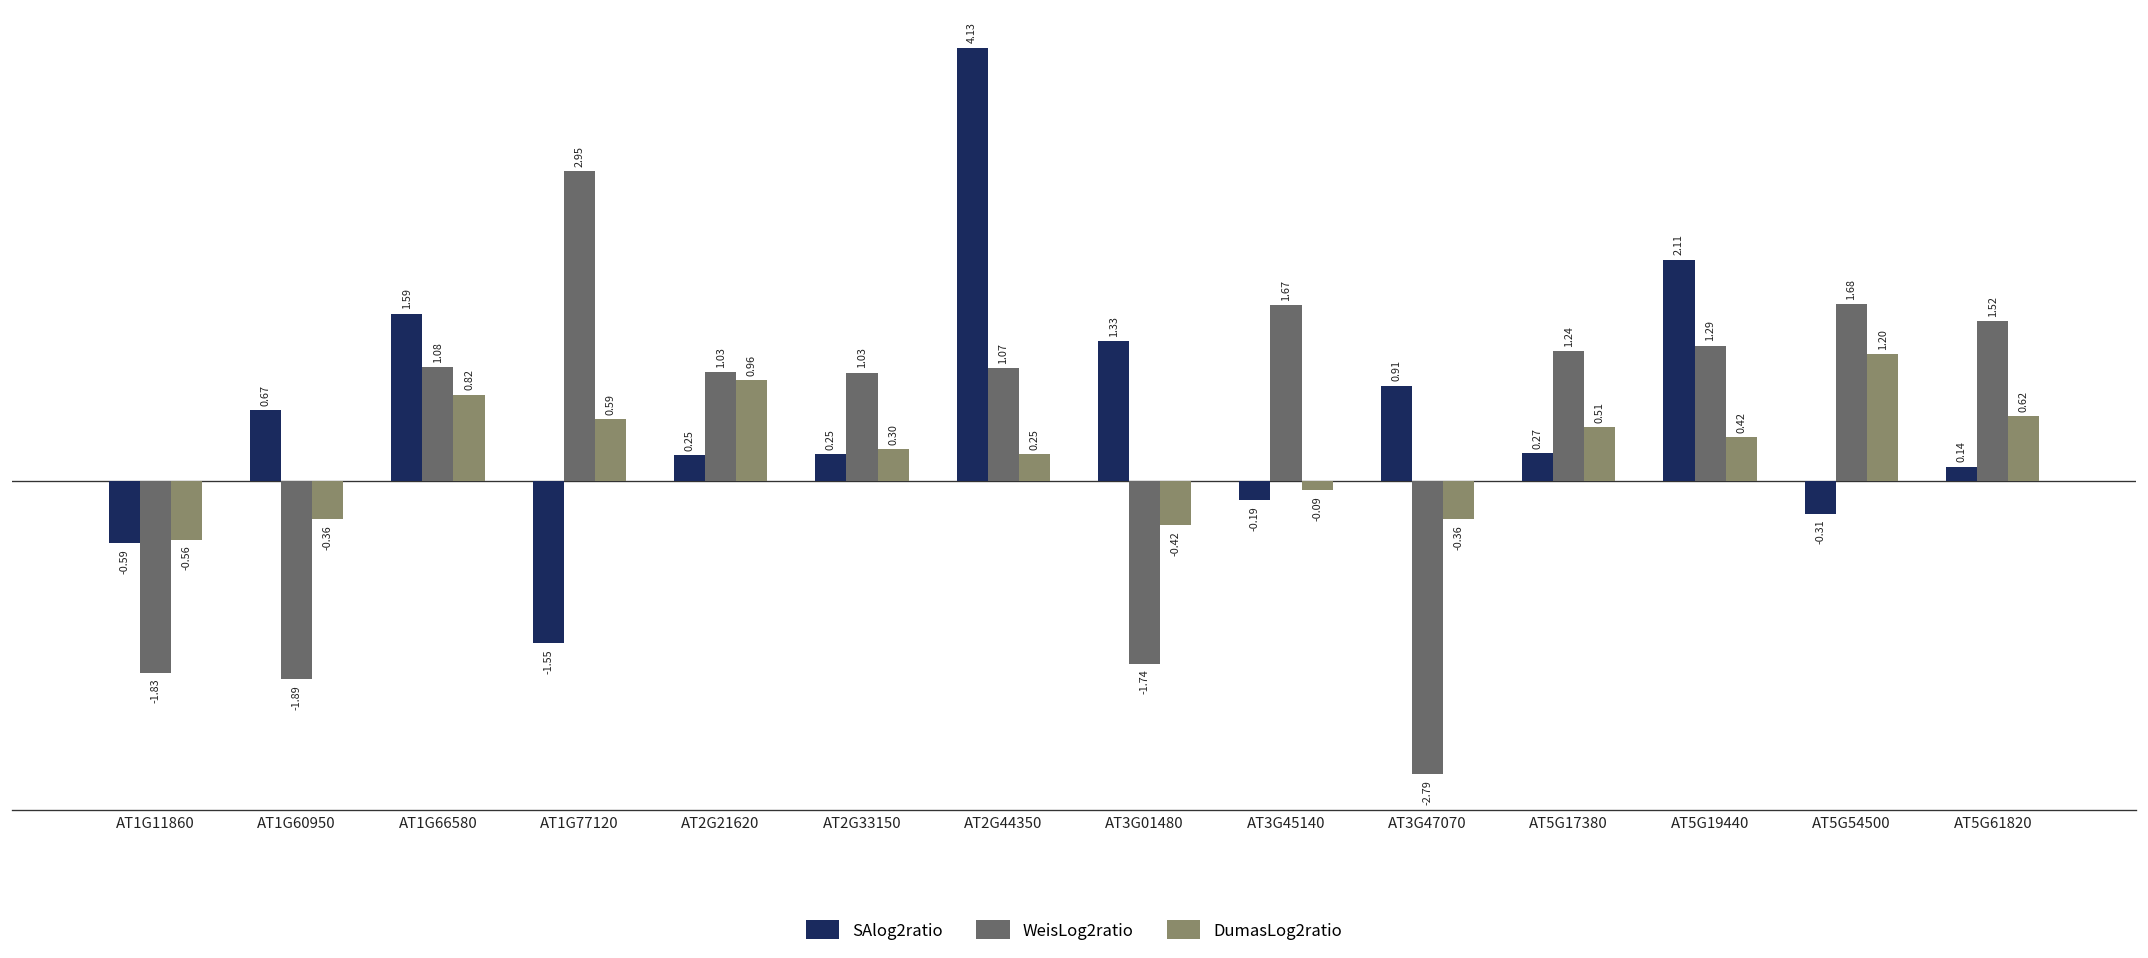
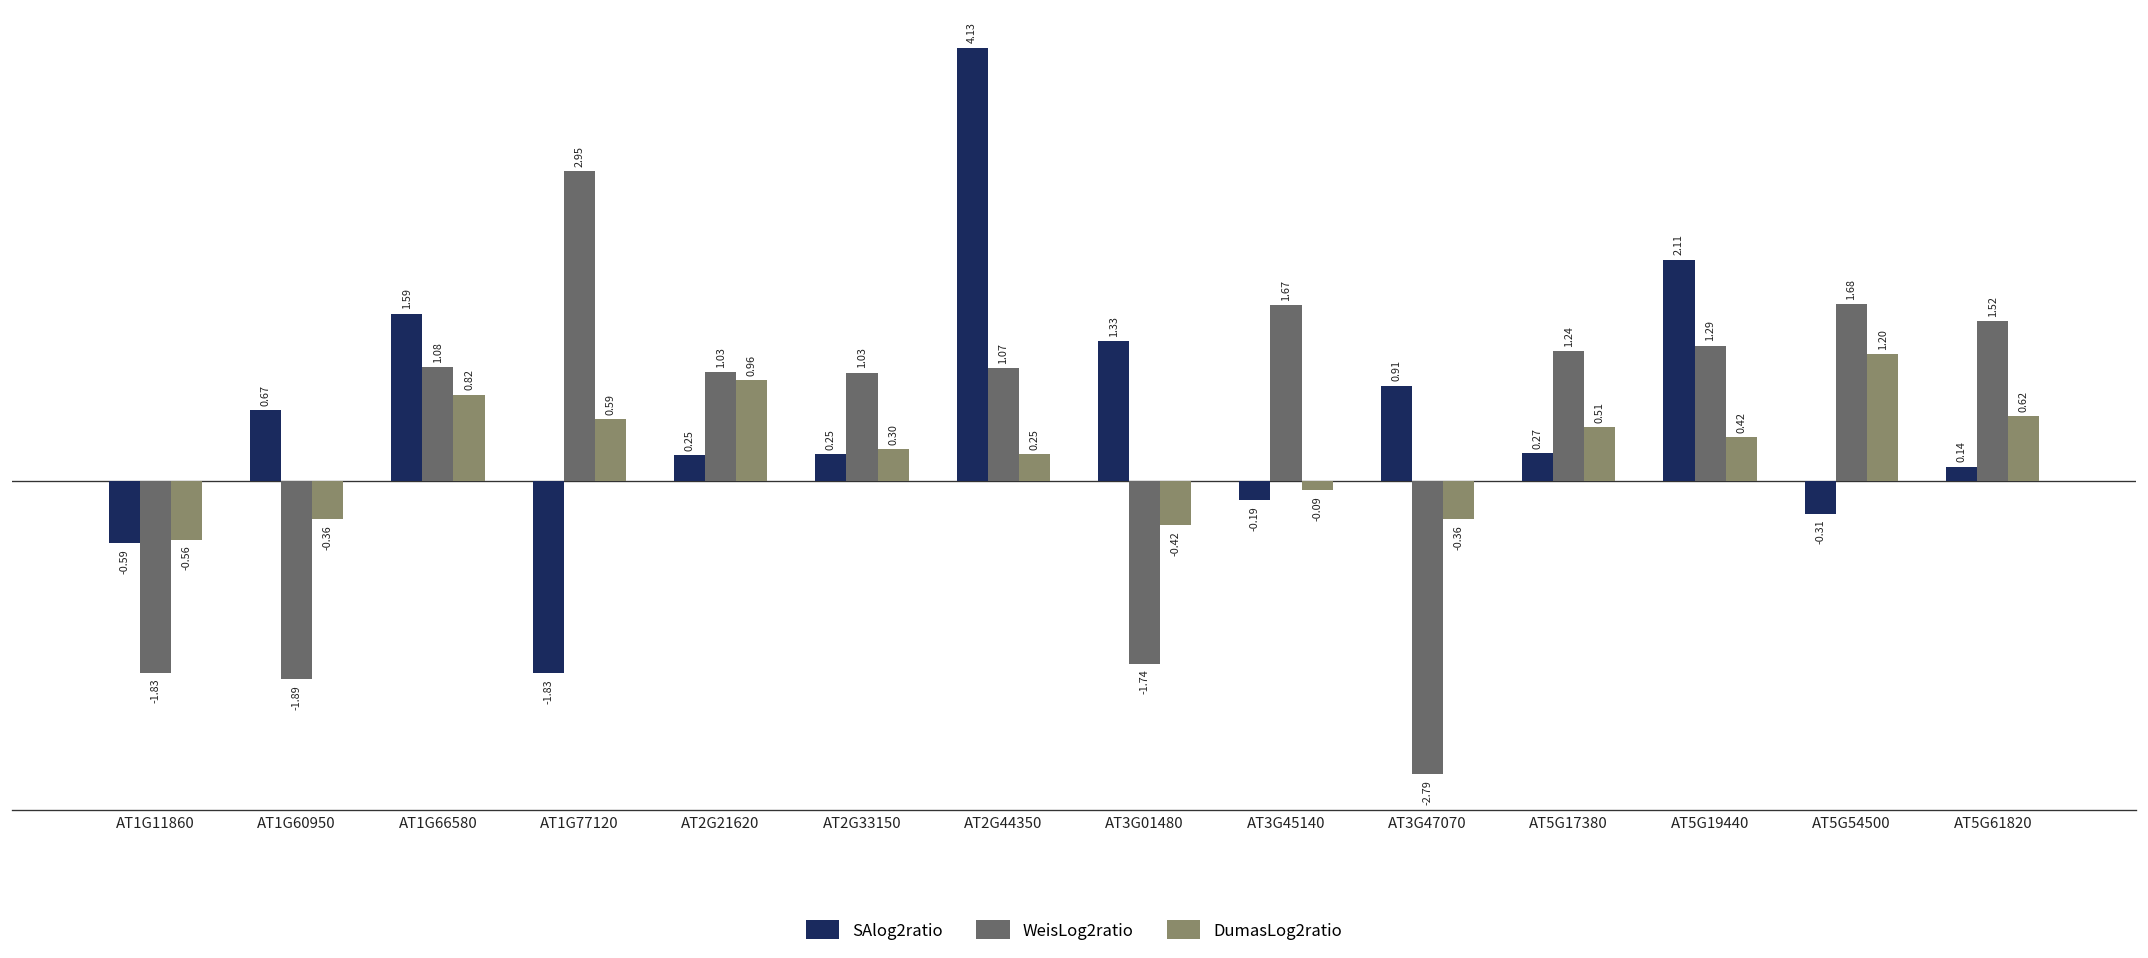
  {
    "SAlog2ratio": {
      "AT1G11860": -0.59,
      "AT1G60950": 0.67,
      "AT1G66580": 1.59,
-     "AT1G77120": -1.55,
+     "AT1G77120": -1.83,
      "AT2G21620": 0.25,
      "AT2G33150": 0.25,
      "AT2G44350": 4.13,
      "AT3G01480": 1.33,
      "AT3G45140": -0.19,
      "AT3G47070": 0.91,
      "AT5G17380": 0.27,
      "AT5G19440": 2.11,
      "AT5G54500": -0.31,
      "AT5G61820": 0.14
    }
  }
